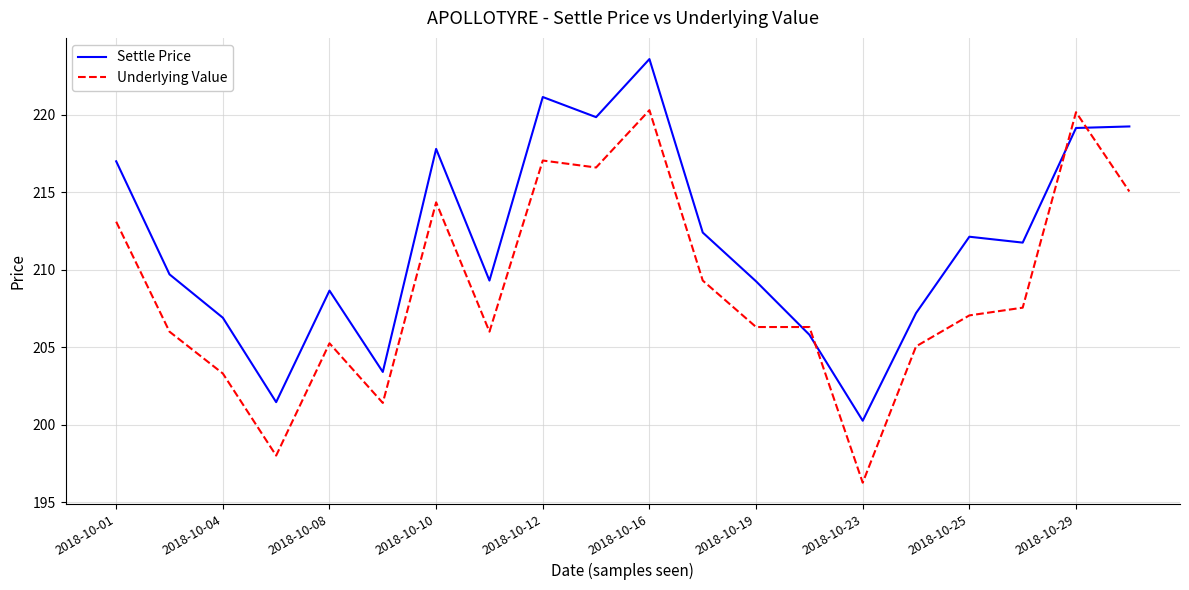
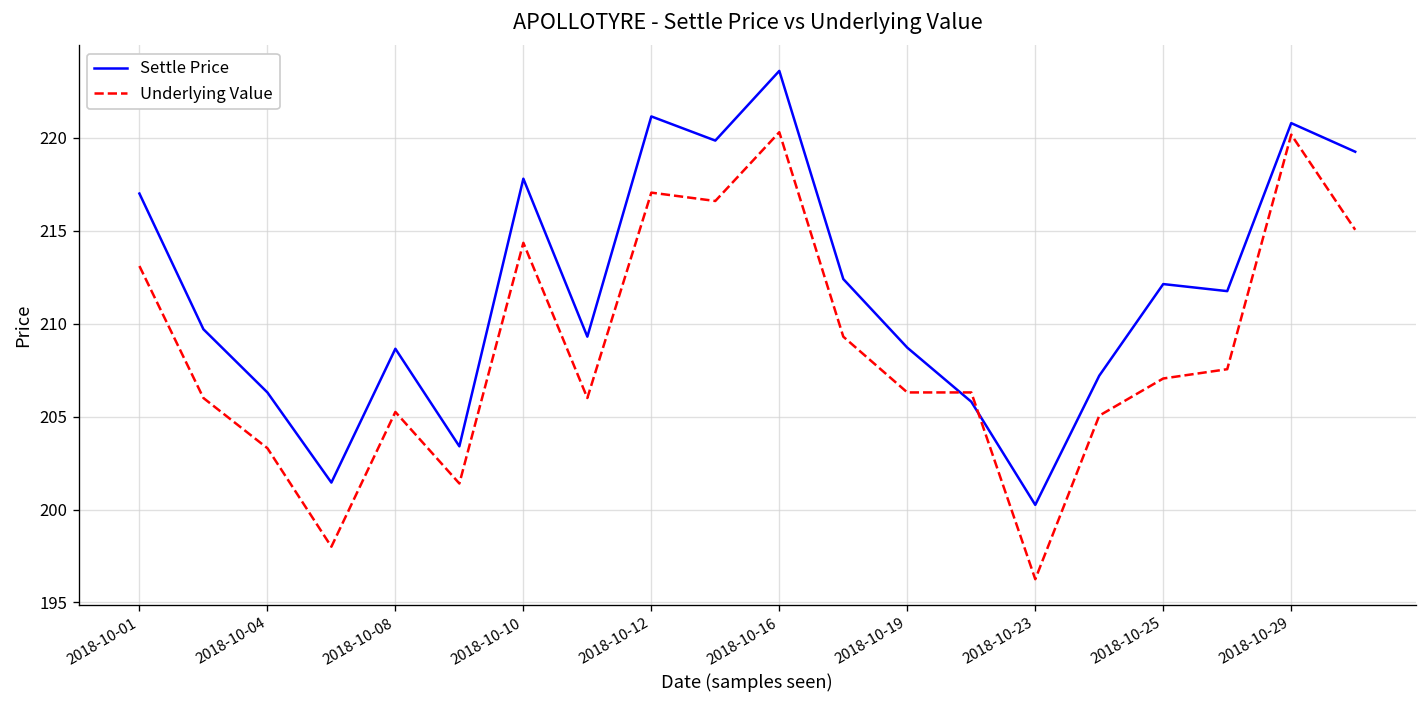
  {
    "Settle Price": {
      "2018-10-01": 217.0,
-     "2018-10-04": 206.9,
+     "2018-10-04": 206.3,
      "2018-10-08": 208.7,
      "2018-10-10": 217.8,
      "2018-10-12": 221.2,
      "2018-10-16": 223.6,
-     "2018-10-19": 209.3,
+     "2018-10-19": 208.7,
      "2018-10-23": 200.3,
      "2018-10-25": 212.1,
-     "2018-10-29": 219.2
+     "2018-10-29": 220.8
    },
    "Underlying Value": {
      "2018-10-01": 213.1,
      "2018-10-04": 203.3,
      "2018-10-08": 205.3,
      "2018-10-10": 214.4,
      "2018-10-12": 217.1,
      "2018-10-16": 220.3,
      "2018-10-19": 206.3,
      "2018-10-23": 196.3,
      "2018-10-25": 207.1,
      "2018-10-29": 220.2
    }
  }
